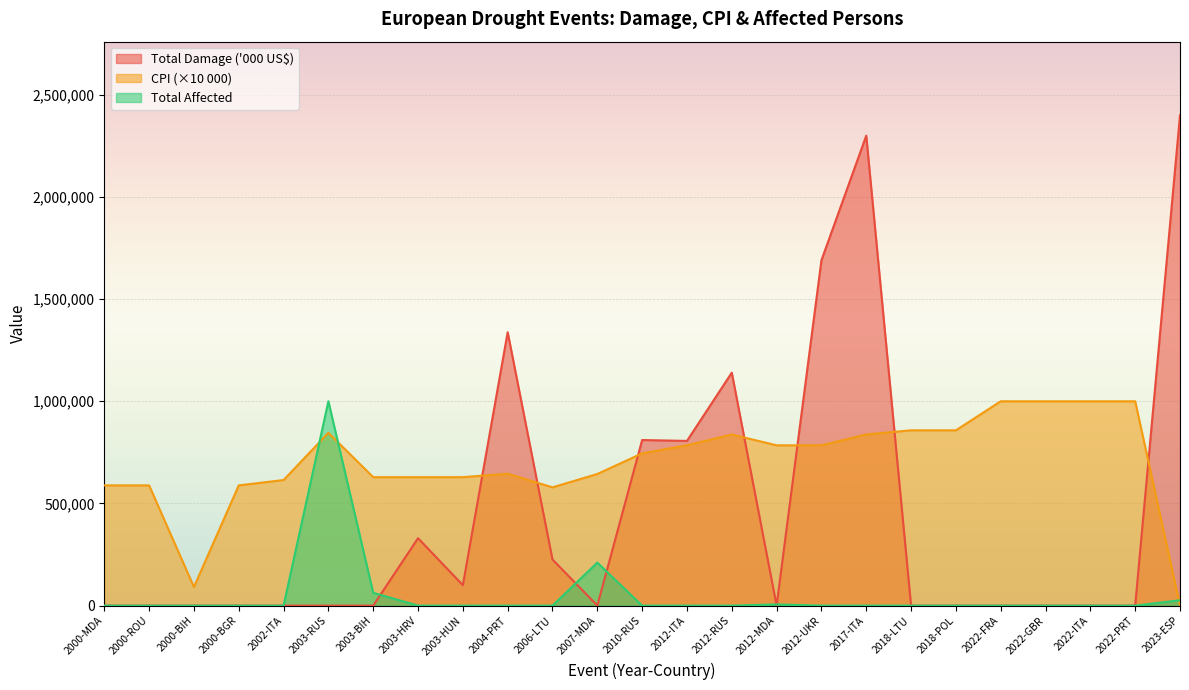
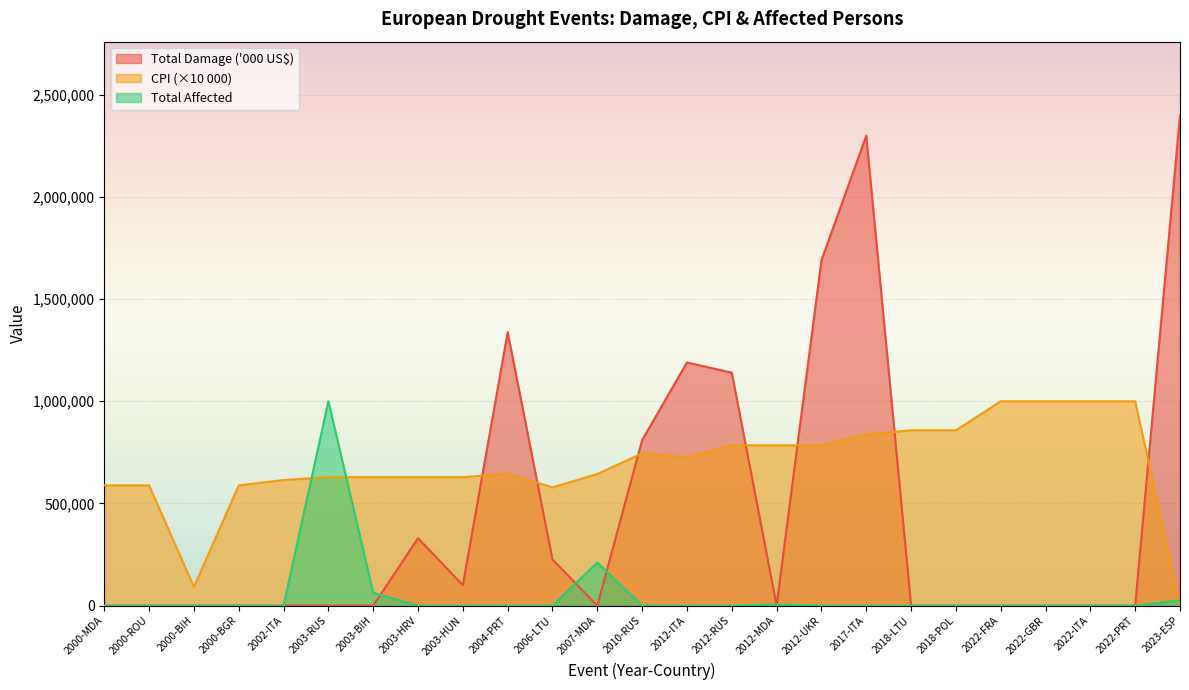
  {
    "Total Damage ('000 US$)": {
      "2003-RUS": "0",
      "2003-BIH": "0",
      "2003-HRV": "330,000",
      "2003-HUN": "100,000",
      "2004-PRT": "1,340,000",
      "2006-LTU": "230,000",
      "2007-MDA": "0",
      "2010-RUS": "810,000",
-     "2012-ITA": "810,000",
+     "2012-ITA": "1,190,000",
      "2012-RUS": "1,140,000",
      "2012-UKR": "1,690,000",
      "2017-ITA": "2,300,000",
      "2023-ESP": "2,400,000"
    },
    "CPI (×10 000)": {
      "2000-MDA": "590,000",
      "2000-ROU": "590,000",
      "2000-BIH": "90,000",
      "2000-BGR": "590,000",
      "2002-ITA": "610,000",
-     "2003-RUS": "850,000",
+     "2003-RUS": "630,000",
      "2003-BIH": "630,000",
      "2003-HRV": "630,000",
      "2003-HUN": "630,000",
      "2004-PRT": "650,000",
      "2006-LTU": "580,000",
      "2007-MDA": "640,000",
      "2010-RUS": "750,000",
-     "2012-ITA": "780,000",
-     "2012-RUS": "840,000",
+     "2012-ITA": "720,000",
+     "2012-RUS": "780,000",
      "2012-MDA": "780,000",
      "2012-UKR": "780,000",
      "2017-ITA": "840,000",
      "2018-LTU": "860,000",
      "2018-POL": "860,000",
      "2022-FRA": "1,000,000",
      "2022-GBR": "1,000,000",
      "2022-ITA": "1,000,000",
      "2022-PRT": "1,000,000",
      "2023-ESP": "0"
    },
    "Total Affected": {
      "2003-RUS": "1,000,000",
      "2003-BIH": "60,000",
      "2003-HRV": "0",
      "2003-HUN": "0",
      "2004-PRT": "0",
      "2006-LTU": "0",
      "2007-MDA": "210,000",
      "2010-RUS": "0",
      "2012-ITA": "0",
      "2012-RUS": "0",
      "2012-UKR": "0",
      "2017-ITA": "0",
      "2023-ESP": "30,000"
    }
  }
